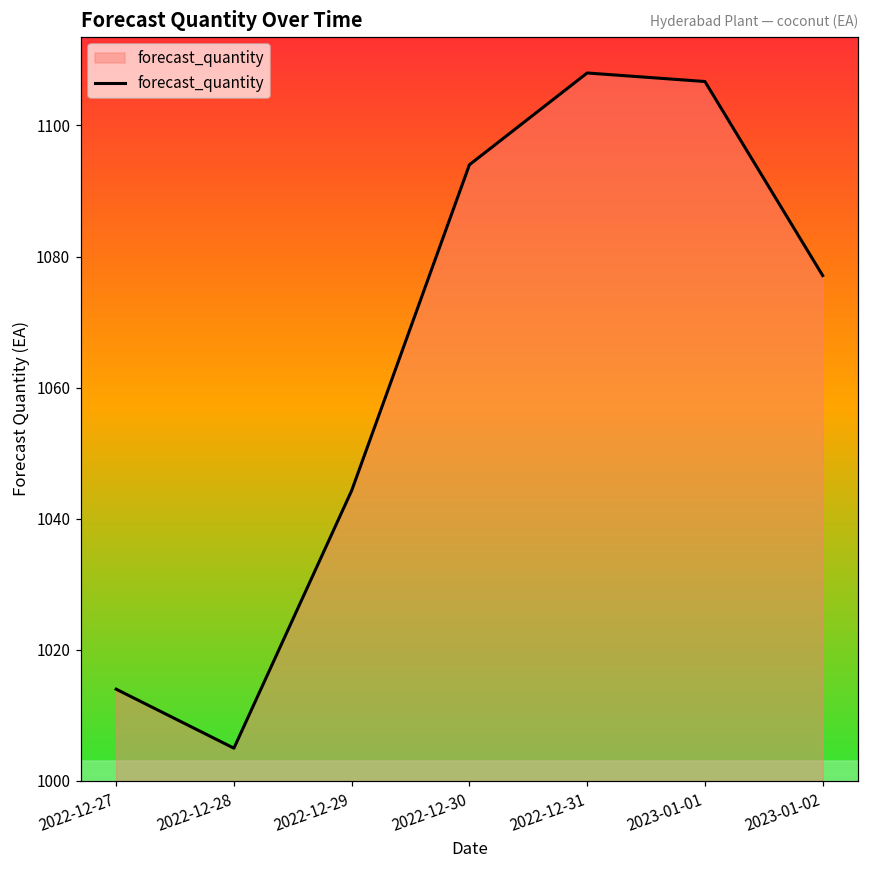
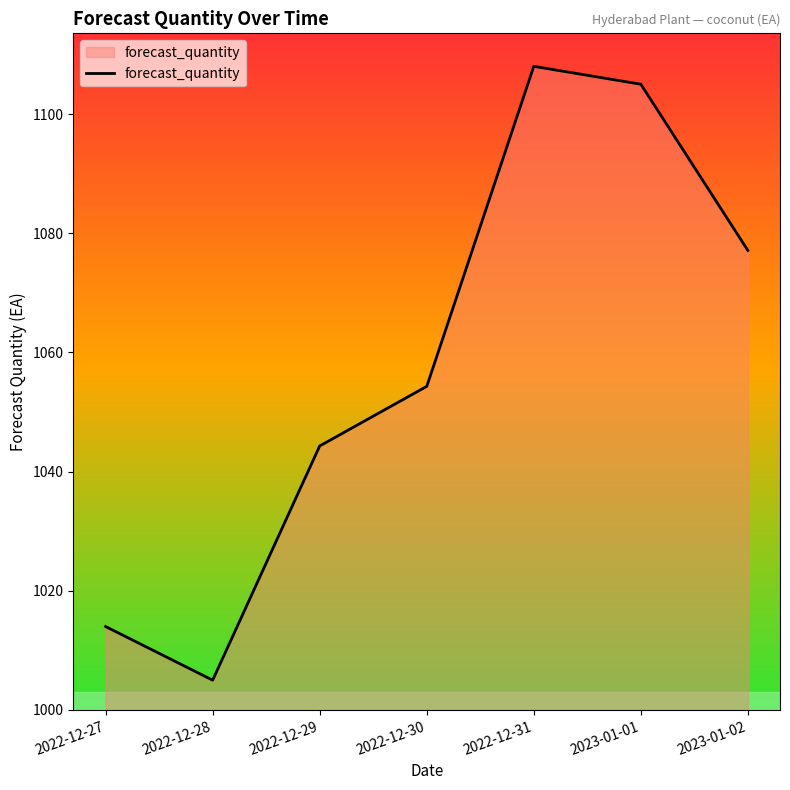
  {
    "2022-12-27": 1014,
    "2022-12-28": 1005,
    "2022-12-29": 1044,
-   "2022-12-30": 1094,
+   "2022-12-30": 1054,
    "2022-12-31": 1108,
-   "2023-01-01": 1107,
+   "2023-01-01": 1105,
    "2023-01-02": 1077
  }
